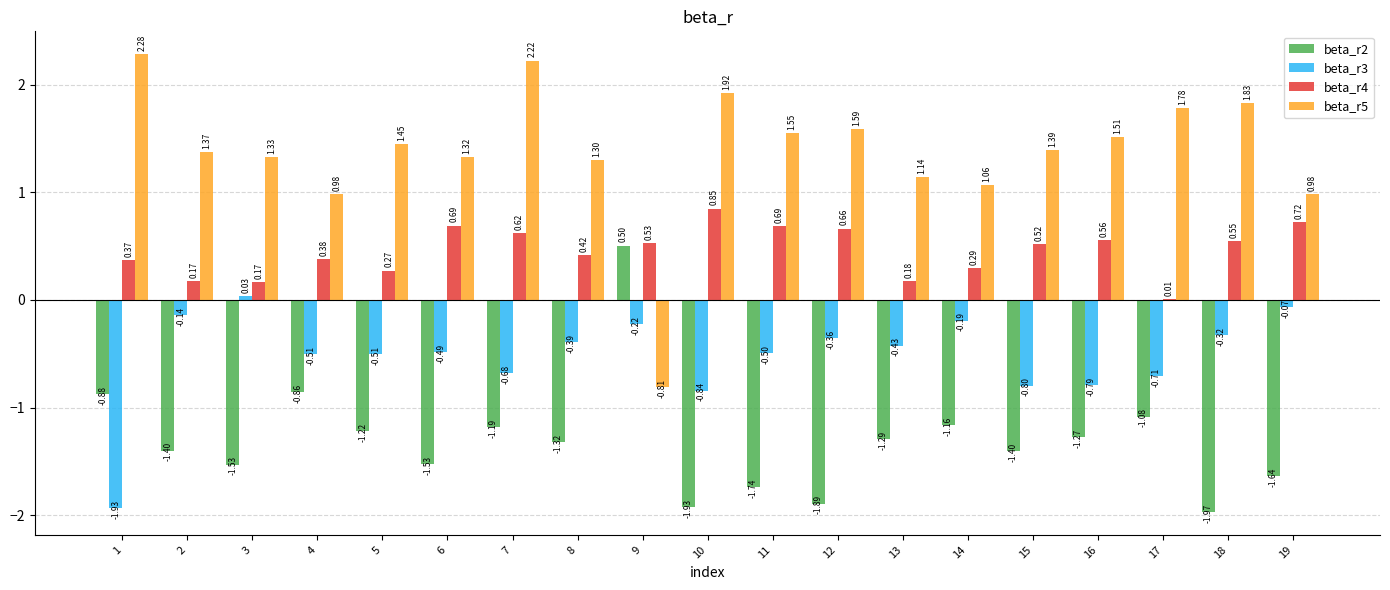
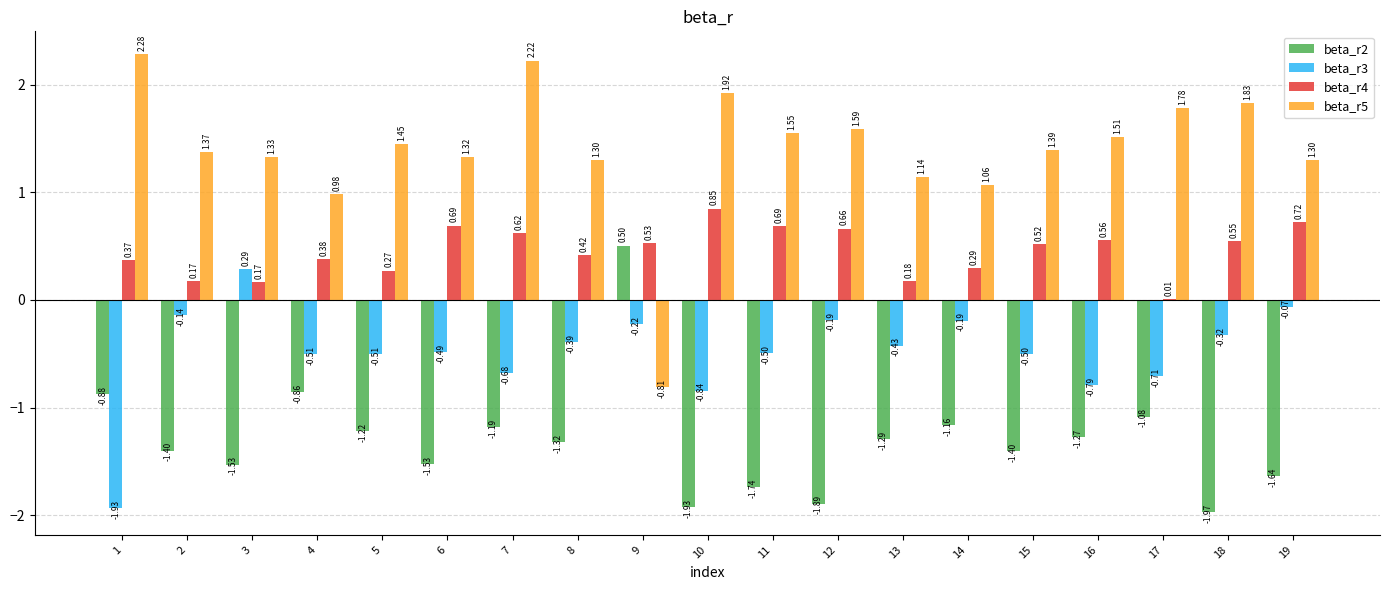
  {
    "beta_r2": {
      "1": -0.88,
      "2": -1.40,
      "3": -1.53,
      "4": -0.86,
      "5": -1.22,
      "6": -1.53,
      "7": -1.19,
      "8": -1.32,
      "9": 0.50,
      "10": -1.93,
      "11": -1.74,
      "12": -1.89,
      "13": -1.29,
      "14": -1.16,
      "15": -1.40,
      "16": -1.27,
      "17": -1.08,
      "18": -1.97,
      "19": -1.64
    },
    "beta_r3": {
      "1": -1.93,
      "2": -0.14,
-     "3": 0.03,
+     "3": 0.29,
      "4": -0.51,
      "5": -0.51,
      "6": -0.49,
      "7": -0.68,
      "8": -0.39,
      "9": -0.22,
      "10": -0.84,
      "11": -0.50,
-     "12": -0.36,
+     "12": -0.19,
      "13": -0.43,
      "14": -0.19,
-     "15": -0.80,
+     "15": -0.50,
      "16": -0.79,
      "17": -0.71,
      "18": -0.32,
      "19": -0.07
    },
    "beta_r4": {
      "1": 0.37,
      "2": 0.17,
      "3": 0.17,
      "4": 0.38,
      "5": 0.27,
      "6": 0.69,
      "7": 0.62,
      "8": 0.42,
      "9": 0.53,
      "10": 0.85,
      "11": 0.69,
      "12": 0.66,
      "13": 0.18,
      "14": 0.29,
      "15": 0.52,
      "16": 0.56,
      "17": 0.01,
      "18": 0.55,
      "19": 0.72
    },
    "beta_r5": {
      "1": 2.28,
      "2": 1.37,
      "3": 1.33,
      "4": 0.98,
      "5": 1.45,
      "6": 1.32,
      "7": 2.22,
      "8": 1.30,
      "9": -0.81,
      "10": 1.92,
      "11": 1.55,
      "12": 1.59,
      "13": 1.14,
      "14": 1.06,
      "15": 1.39,
      "16": 1.51,
      "17": 1.78,
      "18": 1.83,
-     "19": 0.98
+     "19": 1.30
    }
  }
